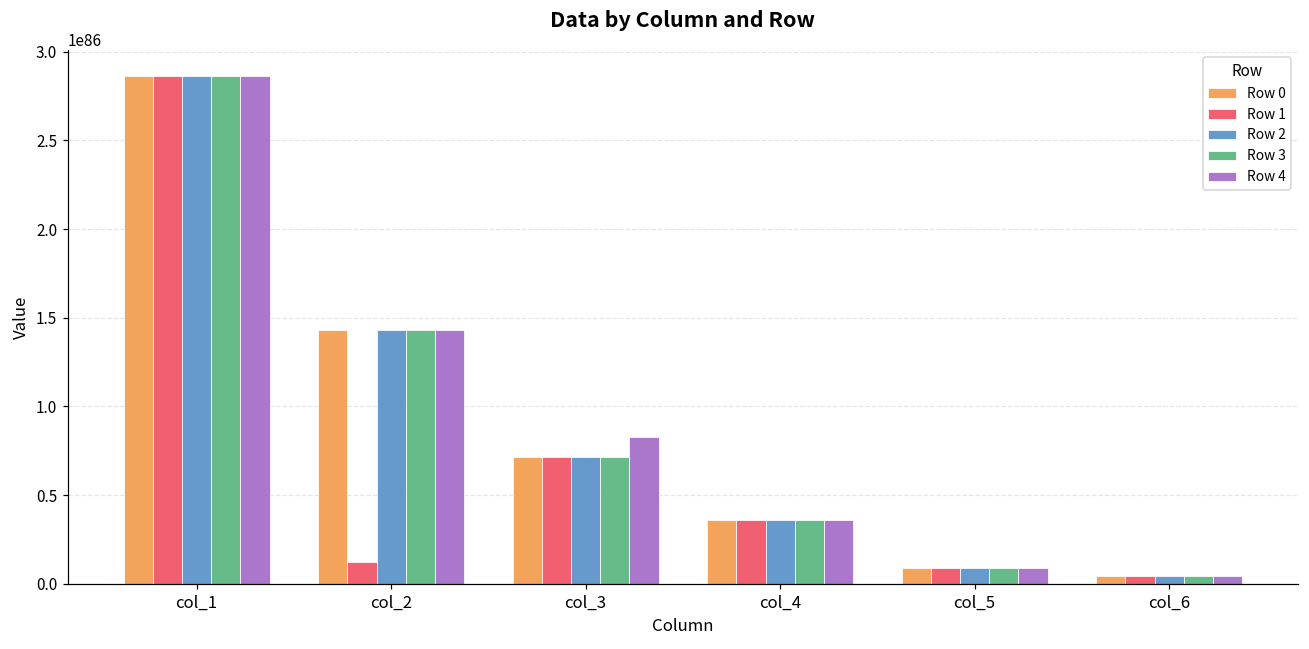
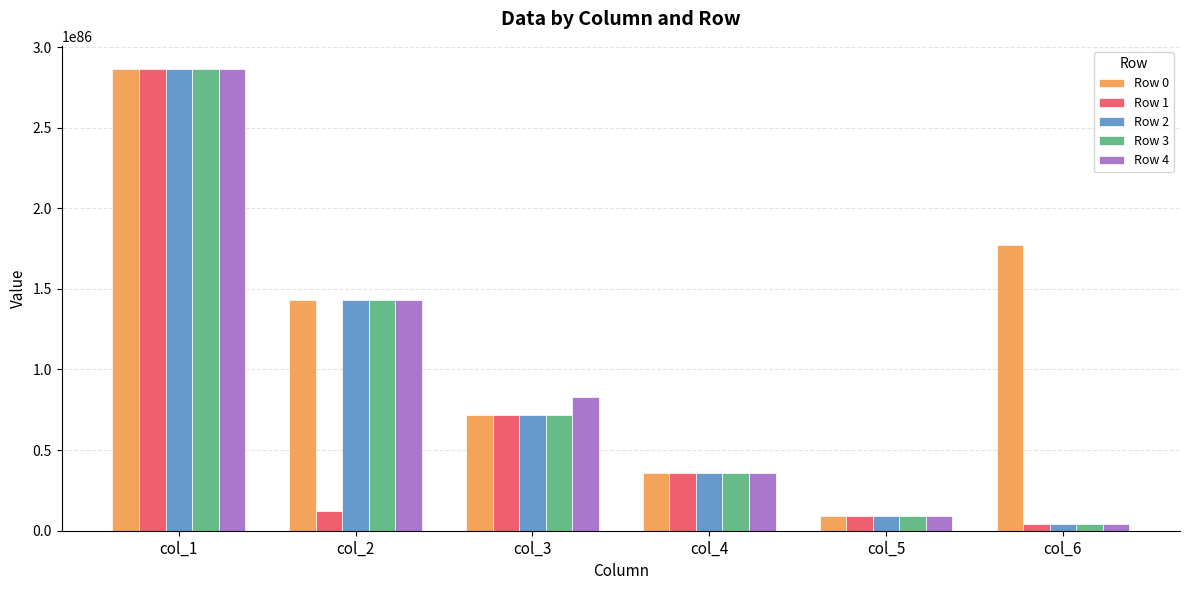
  {
    "Row 0": {
      "col_1": 286000000000000000000000000000000000000000000000000000000000000000000000000000000000000,
      "col_2": 143000000000000000000000000000000000000000000000000000000000000000000000000000000000000,
      "col_3": 72000000000000000000000000000000000000000000000000000000000000000000000000000000000000,
      "col_4": 36000000000000000000000000000000000000000000000000000000000000000000000000000000000000,
      "col_5": 9000000000000000000000000000000000000000000000000000000000000000000000000000000000000,
-     "col_6": 4000000000000000000000000000000000000000000000000000000000000000000000000000000000000
+     "col_6": 177000000000000000000000000000000000000000000000000000000000000000000000000000000000000
    },
    "Row 1": {
      "col_1": 286000000000000000000000000000000000000000000000000000000000000000000000000000000000000,
      "col_2": 12000000000000000000000000000000000000000000000000000000000000000000000000000000000000,
      "col_3": 72000000000000000000000000000000000000000000000000000000000000000000000000000000000000,
      "col_4": 36000000000000000000000000000000000000000000000000000000000000000000000000000000000000,
      "col_5": 9000000000000000000000000000000000000000000000000000000000000000000000000000000000000,
      "col_6": 4000000000000000000000000000000000000000000000000000000000000000000000000000000000000
    },
    "Row 2": {
      "col_1": 286000000000000000000000000000000000000000000000000000000000000000000000000000000000000,
      "col_2": 143000000000000000000000000000000000000000000000000000000000000000000000000000000000000,
      "col_3": 72000000000000000000000000000000000000000000000000000000000000000000000000000000000000,
      "col_4": 36000000000000000000000000000000000000000000000000000000000000000000000000000000000000,
      "col_5": 9000000000000000000000000000000000000000000000000000000000000000000000000000000000000,
      "col_6": 4000000000000000000000000000000000000000000000000000000000000000000000000000000000000
    },
    "Row 3": {
      "col_1": 286000000000000000000000000000000000000000000000000000000000000000000000000000000000000,
      "col_2": 143000000000000000000000000000000000000000000000000000000000000000000000000000000000000,
      "col_3": 72000000000000000000000000000000000000000000000000000000000000000000000000000000000000,
      "col_4": 36000000000000000000000000000000000000000000000000000000000000000000000000000000000000,
      "col_5": 9000000000000000000000000000000000000000000000000000000000000000000000000000000000000,
      "col_6": 4000000000000000000000000000000000000000000000000000000000000000000000000000000000000
    },
    "Row 4": {
      "col_1": 286000000000000000000000000000000000000000000000000000000000000000000000000000000000000,
      "col_2": 143000000000000000000000000000000000000000000000000000000000000000000000000000000000000,
      "col_3": 83000000000000000000000000000000000000000000000000000000000000000000000000000000000000,
      "col_4": 36000000000000000000000000000000000000000000000000000000000000000000000000000000000000,
      "col_5": 9000000000000000000000000000000000000000000000000000000000000000000000000000000000000,
      "col_6": 4000000000000000000000000000000000000000000000000000000000000000000000000000000000000
    }
  }
